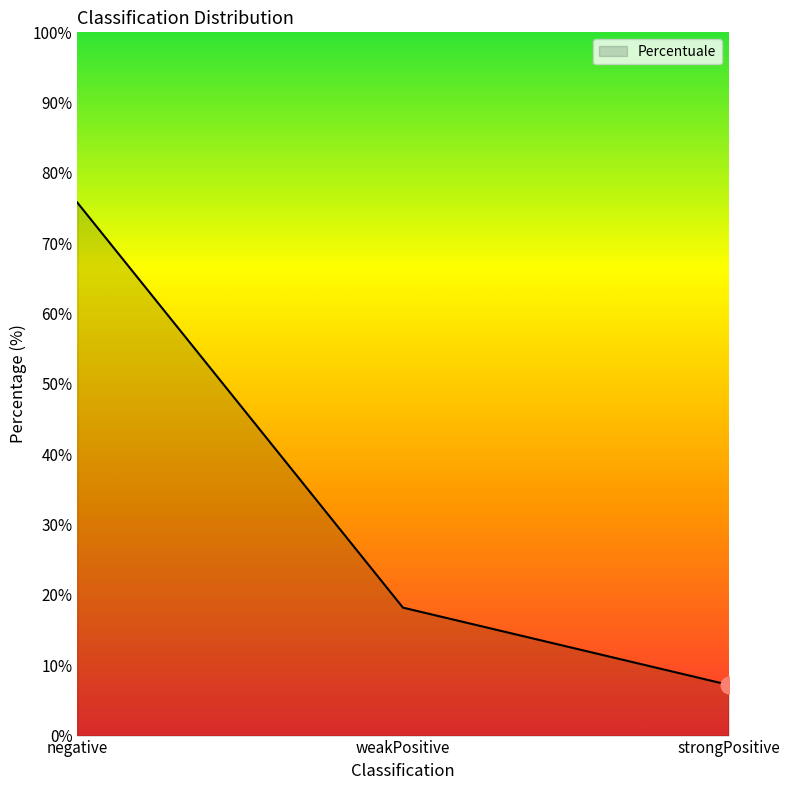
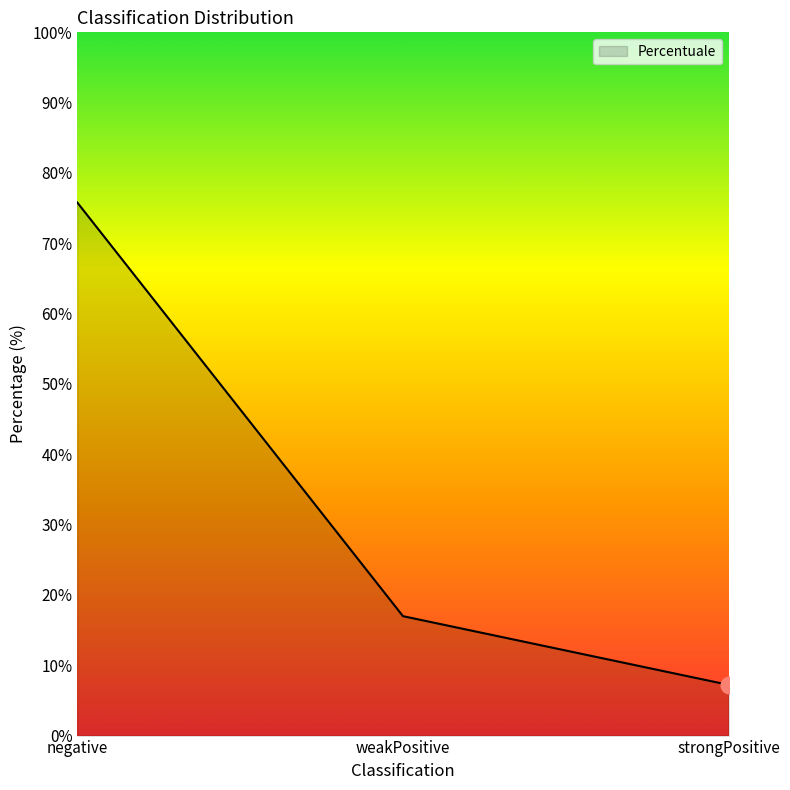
  {
    "Percentuale": {
      "negative": "76%",
-     "weakPositive": "18%"
+     "weakPositive": "17%"
    }
  }
